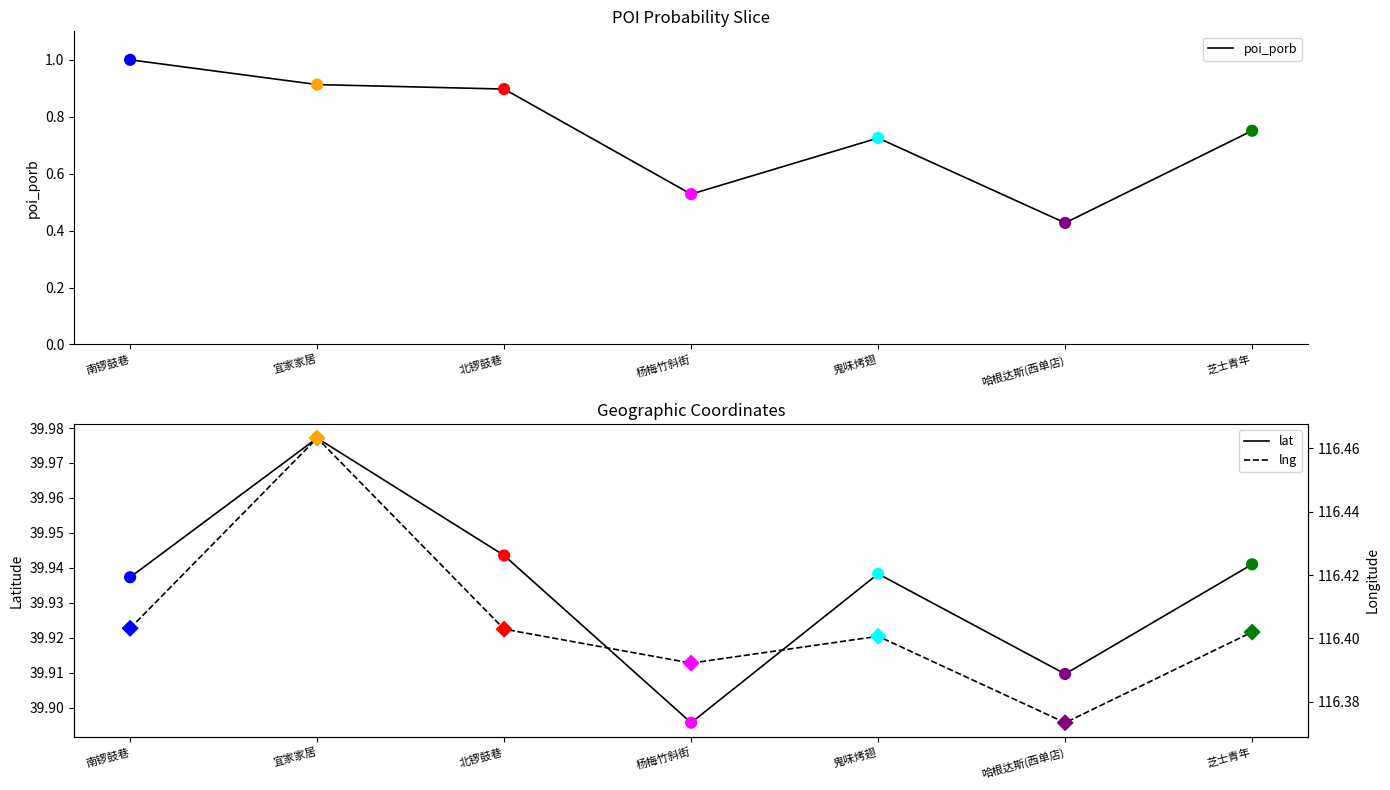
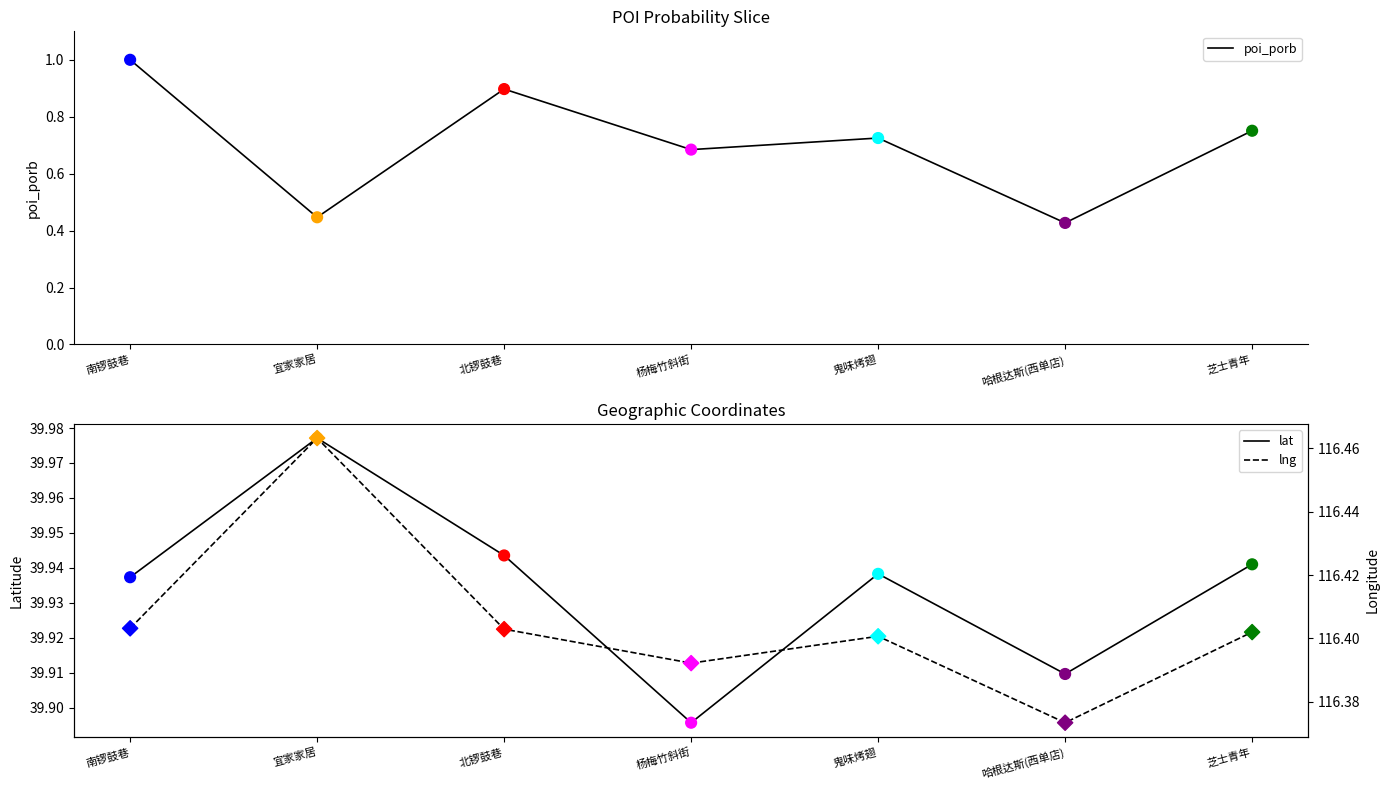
  {
    "POI Probability Slice": {
      "南锣鼓巷": 1.00,
-     "宜家家居": 0.91,
+     "宜家家居": 0.45,
      "北锣鼓巷": 0.90,
-     "杨梅竹斜街": 0.53,
+     "杨梅竹斜街": 0.68,
      "鬼味烤翅": 0.73,
      "哈根达斯(西单店)": 0.43,
      "芝士青年": 0.75
    }
  }
